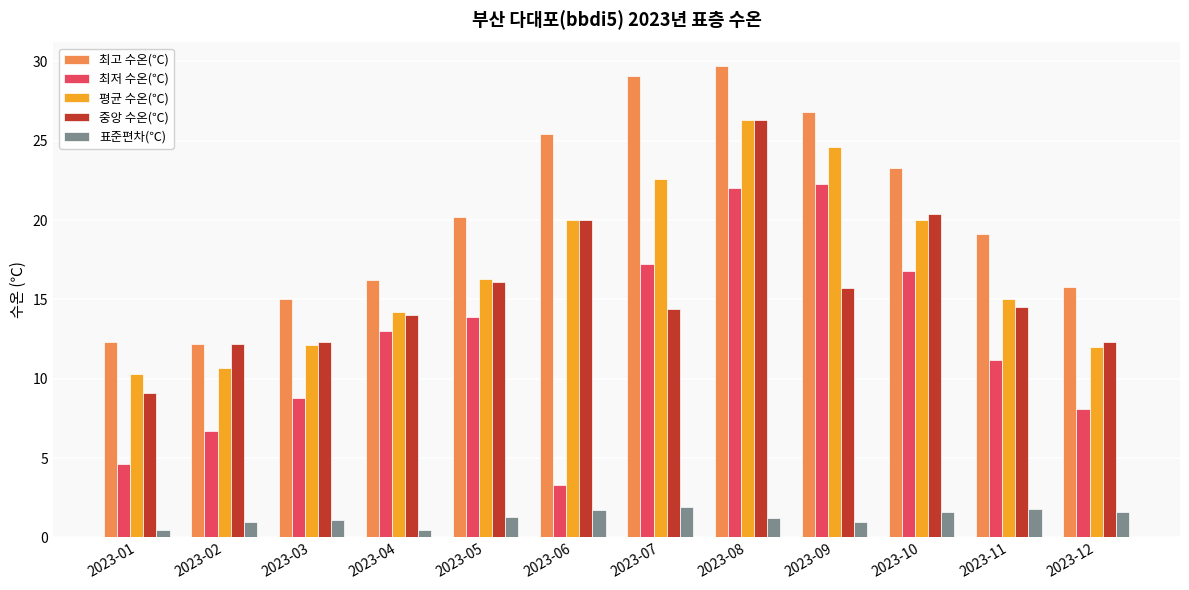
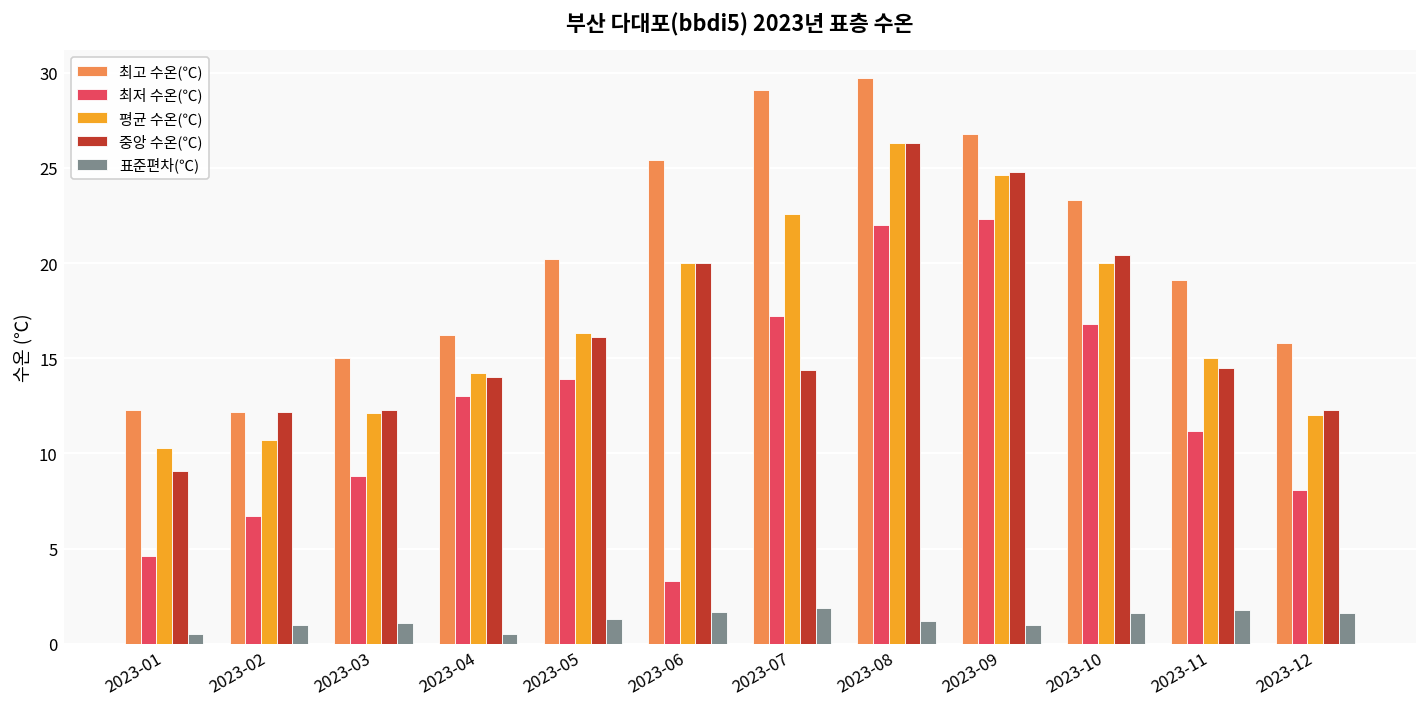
  {
    "최저 수온(℃)": {
      "2023-01": 4.6,
      "2023-02": 6.7,
      "2023-03": 8.8,
      "2023-04": 13.0,
      "2023-05": 13.9,
      "2023-06": 3.3,
      "2023-07": 17.2,
      "2023-08": 22.0,
      "2023-09": 22.3,
      "2023-10": 16.8,
      "2023-11": 11.2,
      "2023-12": 8.1
    },
    "중앙 수온(℃)": {
      "2023-01": 9.1,
      "2023-02": 12.2,
      "2023-03": 12.3,
      "2023-04": 14.0,
      "2023-05": 16.1,
      "2023-06": 20.0,
      "2023-07": 14.4,
      "2023-08": 26.3,
-     "2023-09": 15.7,
+     "2023-09": 24.8,
      "2023-10": 20.4,
      "2023-11": 14.5,
      "2023-12": 12.3
    },
    "표준편차(℃)": {
      "2023-01": 0.5,
      "2023-02": 1.0,
      "2023-03": 1.1,
      "2023-04": 0.5,
      "2023-05": 1.3,
      "2023-06": 1.7,
      "2023-07": 1.9,
      "2023-08": 1.2,
      "2023-09": 1.0,
      "2023-10": 1.6,
      "2023-11": 1.8,
      "2023-12": 1.6
    }
  }
